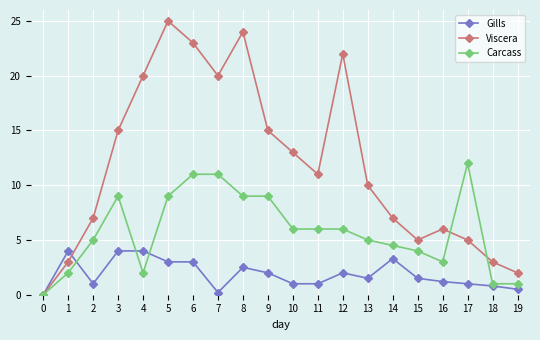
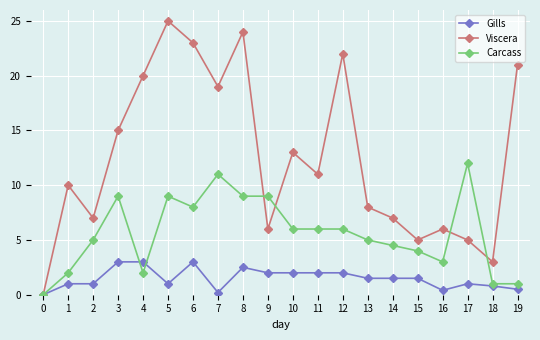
  {
    "Gills": {
-     "1": 4,
+     "1": 1,
      "2": 1.0,
-     "3": 4,
-     "4": 4,
-     "5": 3,
+     "3": 3,
+     "4": 3,
+     "5": 1,
      "6": 3.0,
      "7": 0.2,
      "8": 2.5,
      "9": 2.0,
-     "10": 1,
-     "11": 1,
+     "10": 2,
+     "11": 2,
      "12": 2.0,
      "13": 1.5,
-     "14": 3.3,
+     "14": 1.5,
      "15": 1.5,
-     "16": 1.2,
+     "16": 0.4,
      "17": 1.0,
      "19": 0.5
    },
    "Viscera": {
-     "1": 3,
+     "1": 10,
      "2": 7,
      "3": 15,
      "4": 20,
      "5": 25,
      "6": 23,
-     "7": 20,
+     "7": 19,
      "8": 24,
-     "9": 15,
+     "9": 6,
      "10": 13,
      "11": 11,
      "12": 22,
-     "13": 10,
+     "13": 8,
      "14": 7,
      "15": 5,
      "16": 6,
      "17": 5,
      "18": 3,
-     "19": 2
+     "19": 21
    },
    "Carcass": {
      "1": 2,
      "2": 5,
      "3": 9,
      "4": 2,
      "5": 9,
-     "6": 11,
+     "6": 8,
      "7": 11,
      "8": 9,
      "9": 9,
      "10": 6,
      "11": 6,
      "12": 6,
      "13": 5,
      "14": 4.5,
      "15": 4,
      "16": 3,
      "17": 12,
      "19": 1
    }
  }
